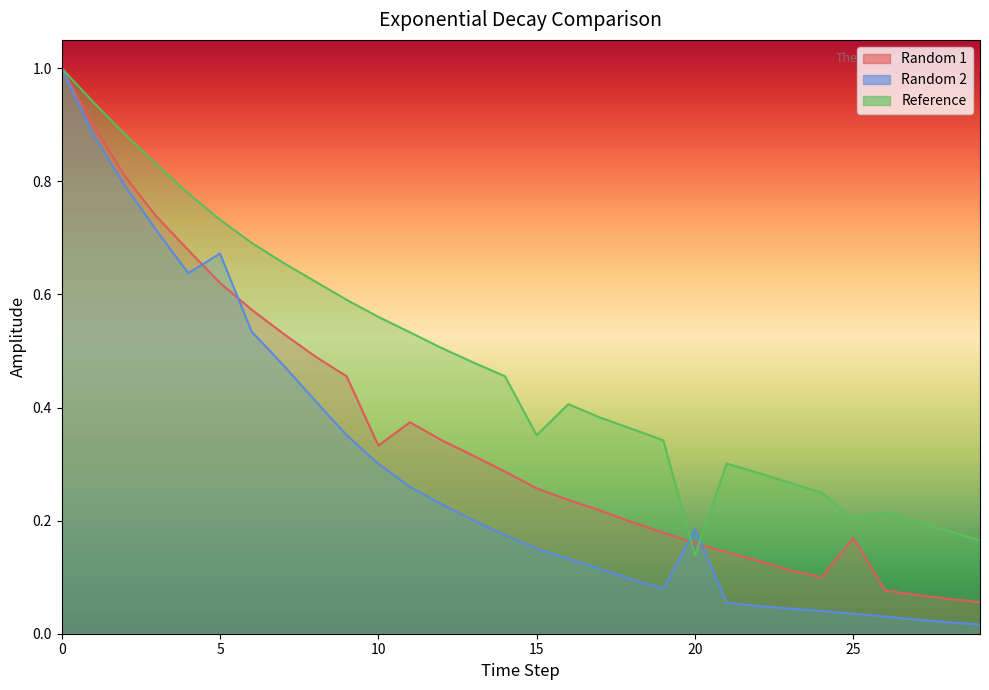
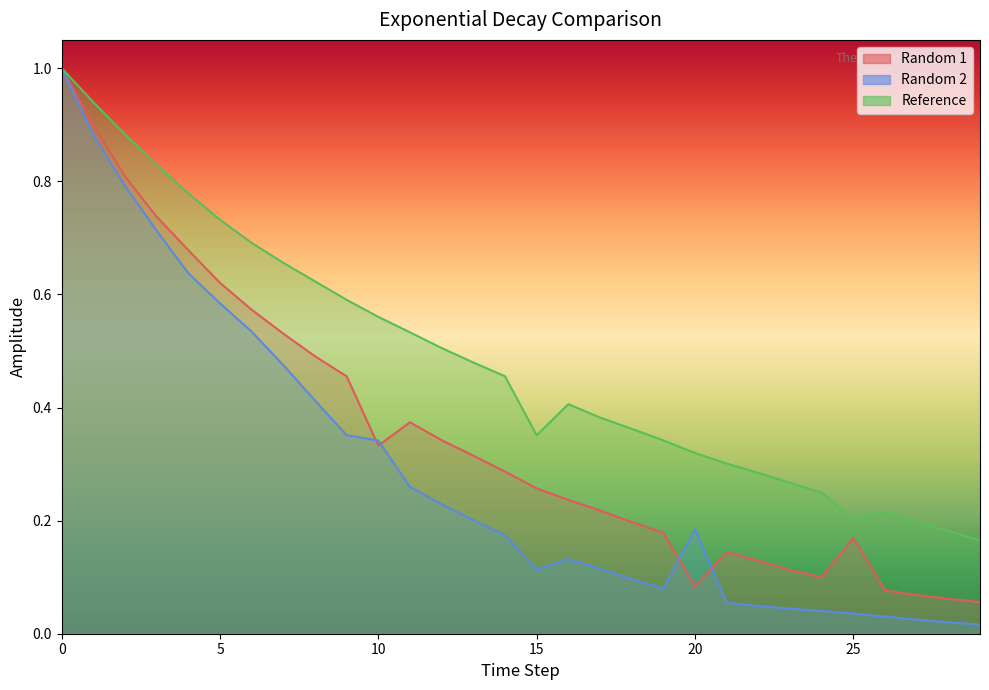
  {
    "Random 1": {
      "5": 0.62,
      "10": 0.33,
      "15": 0.26,
-     "20": 0.16,
+     "20": 0.08,
      "25": 0.17
    },
    "Random 2": {
-     "5": 0.67,
-     "10": 0.30,
-     "15": 0.15,
+     "5": 0.58,
+     "10": 0.34,
+     "15": 0.11,
      "20": 0.18,
      "25": 0.04
    },
    "Reference": {
      "5": 0.73,
      "10": 0.56,
      "15": 0.35,
-     "20": 0.14,
+     "20": 0.32,
      "25": 0.20
    }
  }
